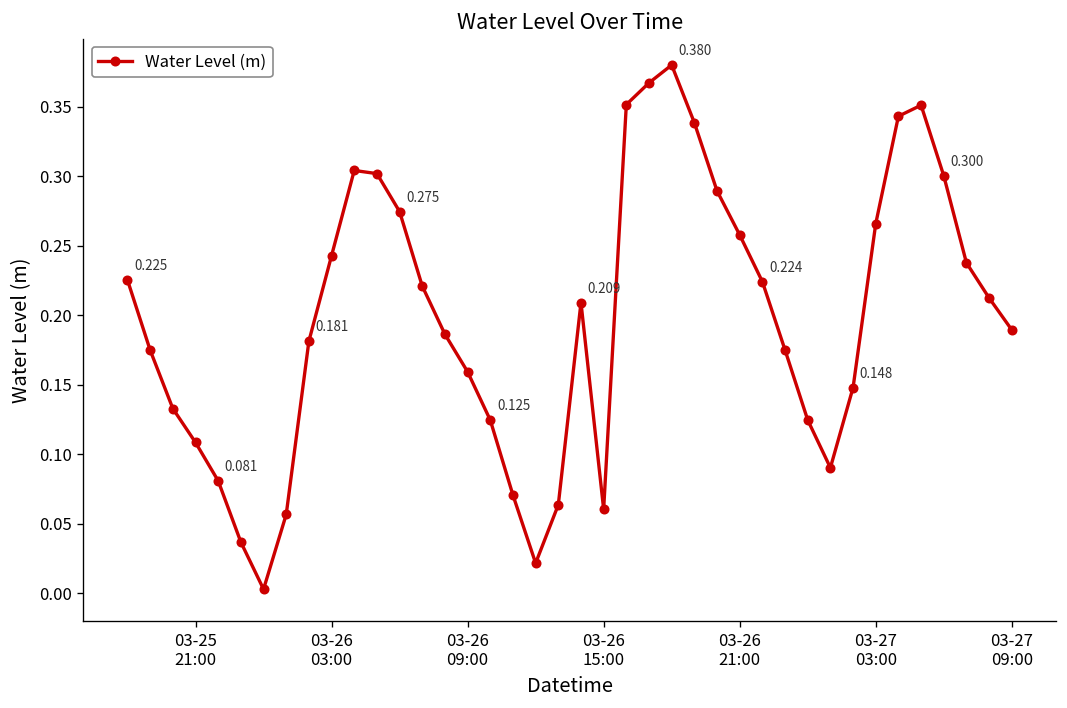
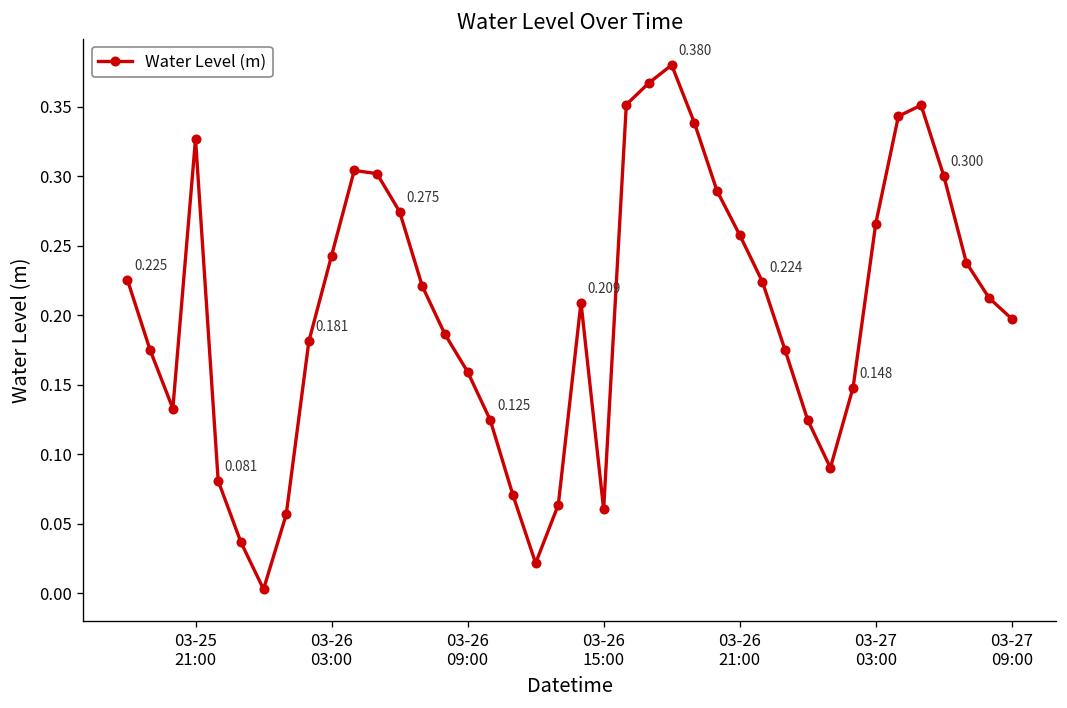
  {
-   "03-25 21:00": 0.109,
+   "03-25 21:00": 0.327,
    "03-26 03:00": 0.243,
    "03-26 09:00": 0.159,
    "03-26 15:00": 0.060,
    "03-26 21:00": 0.258,
    "03-27 03:00": 0.266,
-   "03-27 09:00": 0.190
+   "03-27 09:00": 0.197
  }
